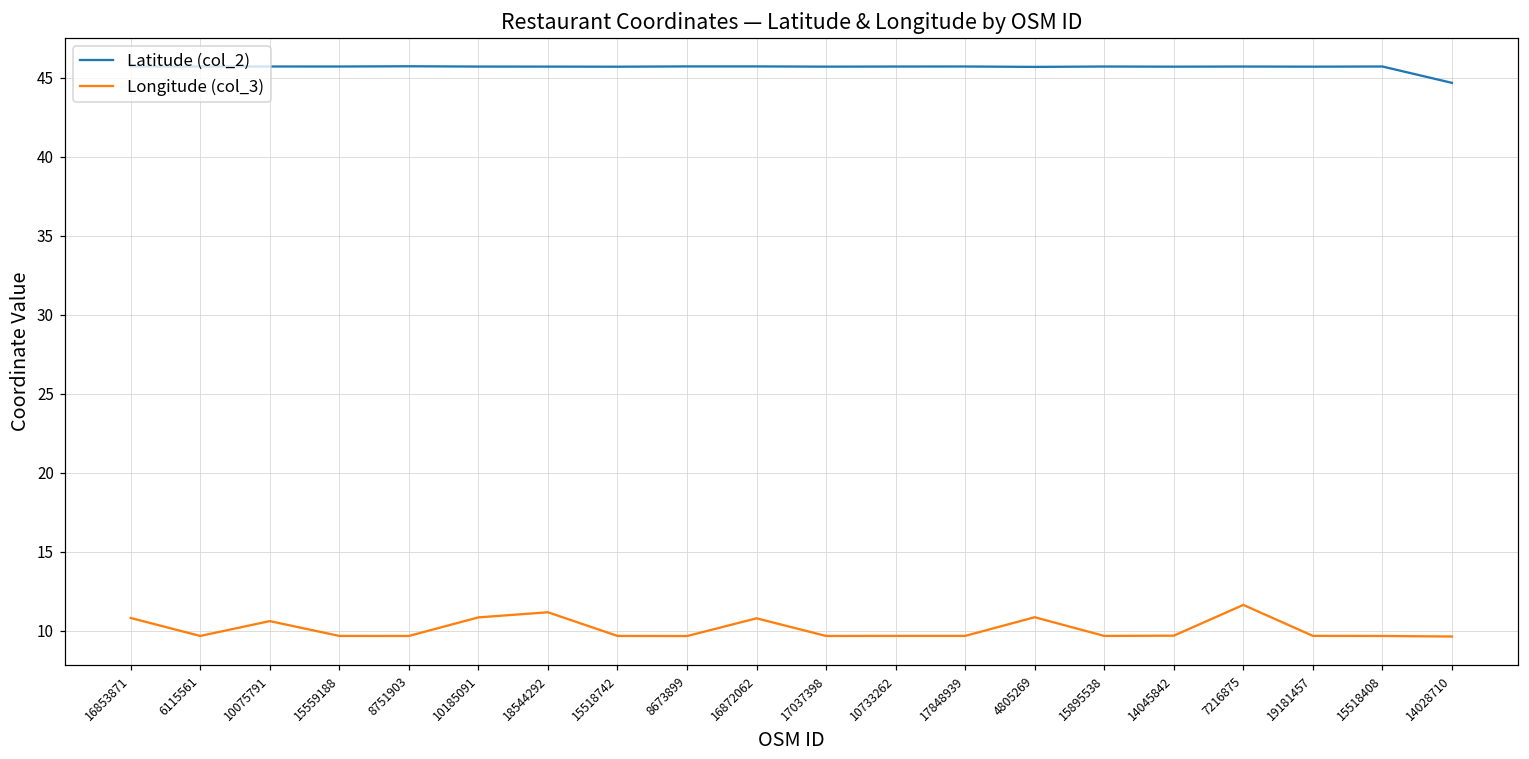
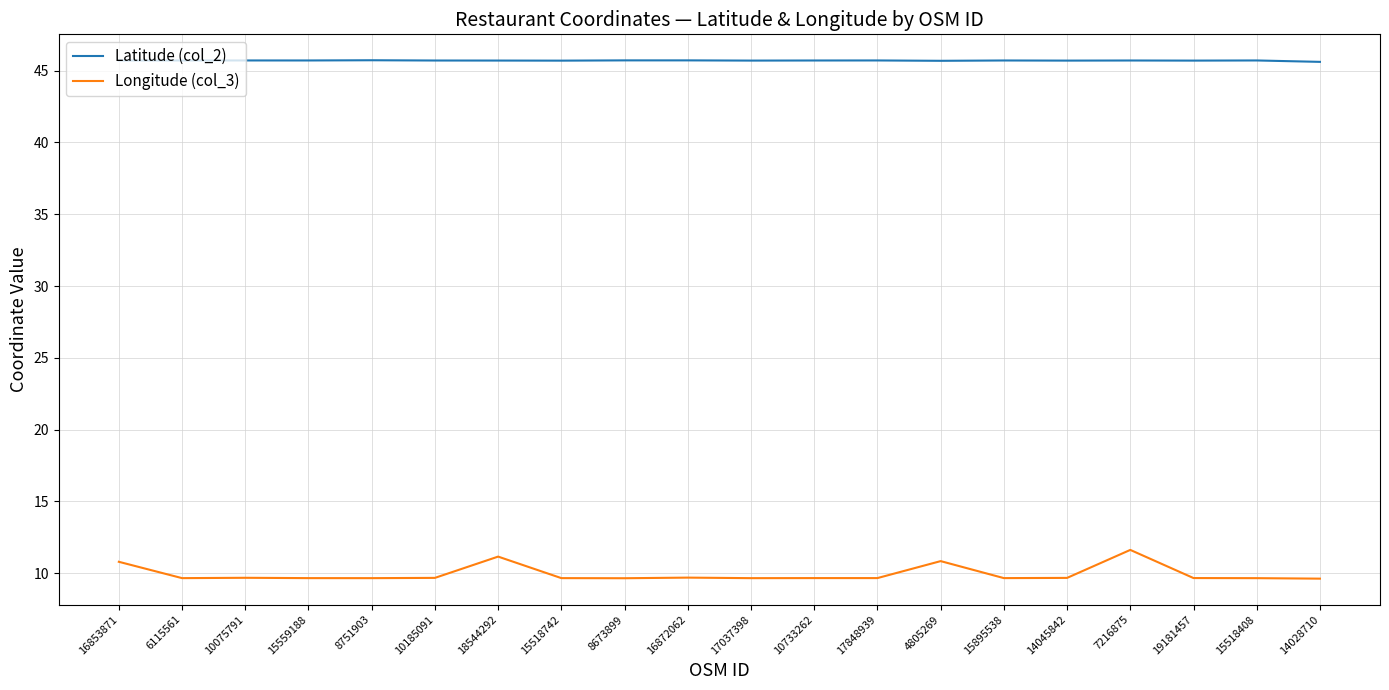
  {
    "Latitude (col_2)": {
      "15559188": 45.7,
      "8751903": 45.7,
      "10185091": 45.7,
      "18544292": 45.7,
      "15518742": 45.7,
      "8673899": 45.7,
      "16872062": 45.7,
      "17037398": 45.7,
      "10733262": 45.7,
      "17848939": 45.7,
      "4805269": 45.7,
      "15895538": 45.7,
      "14045842": 45.7,
      "7216875": 45.7,
      "19181457": 45.7,
      "15518408": 45.7,
-     "14028710": 44.7
+     "14028710": 45.6
    },
    "Longitude (col_3)": {
      "16853871": 10.8,
      "6115561": 9.7,
-     "10075791": 10.6,
+     "10075791": 9.7,
      "15559188": 9.7,
      "8751903": 9.7,
-     "10185091": 10.8,
+     "10185091": 9.7,
      "18544292": 11.2,
      "15518742": 9.7,
      "8673899": 9.7,
-     "16872062": 10.8,
+     "16872062": 9.7,
      "17037398": 9.7,
      "10733262": 9.7,
      "17848939": 9.7,
      "4805269": 10.8,
      "15895538": 9.7,
      "14045842": 9.7,
      "7216875": 11.6,
      "19181457": 9.7,
      "15518408": 9.7,
      "14028710": 9.6
    }
  }
